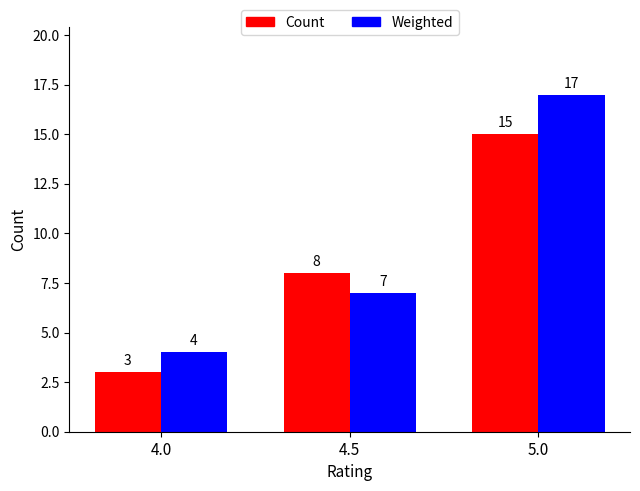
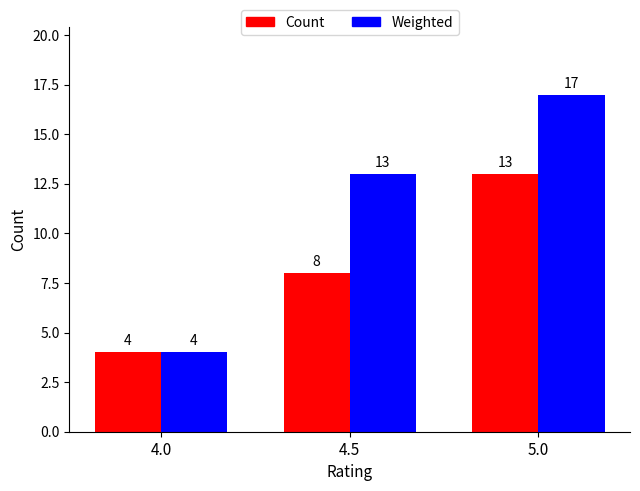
  {
    "Count": {
-     "4.0": 3,
+     "4.0": 4,
      "4.5": 8,
-     "5.0": 15
+     "5.0": 13
    },
    "Weighted": {
      "4.0": 4,
-     "4.5": 7,
+     "4.5": 13,
      "5.0": 17
    }
  }
